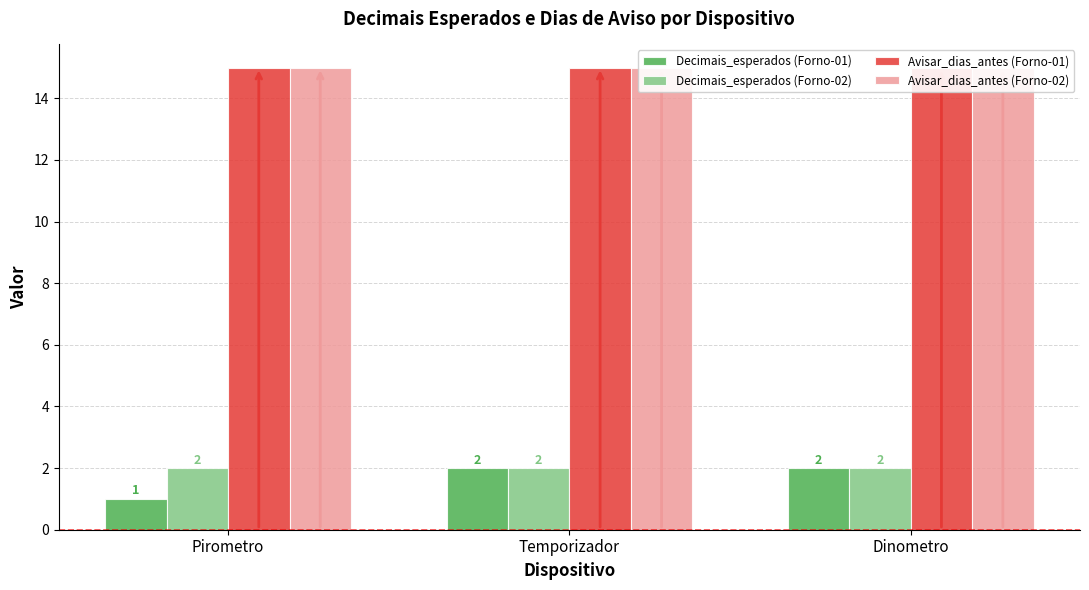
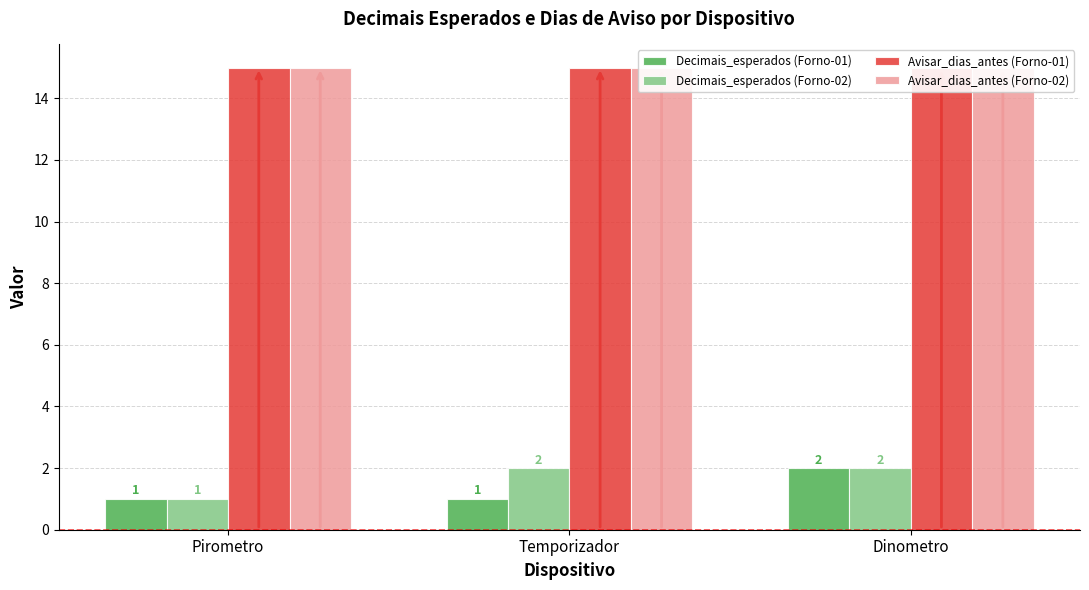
  {
    "Decimais_esperados (Forno-01)": {
      "Pirometro": 1,
-     "Temporizador": 2,
+     "Temporizador": 1,
      "Dinometro": 2
    },
    "Decimais_esperados (Forno-02)": {
-     "Pirometro": 2,
+     "Pirometro": 1,
      "Temporizador": 2,
      "Dinometro": 2
    },
    "Avisar_dias_antes (Forno-01)": {
      "Pirometro": 15.0,
      "Temporizador": 15.0
    },
    "Avisar_dias_antes (Forno-02)": {
      "Pirometro": 15.0
    }
  }
